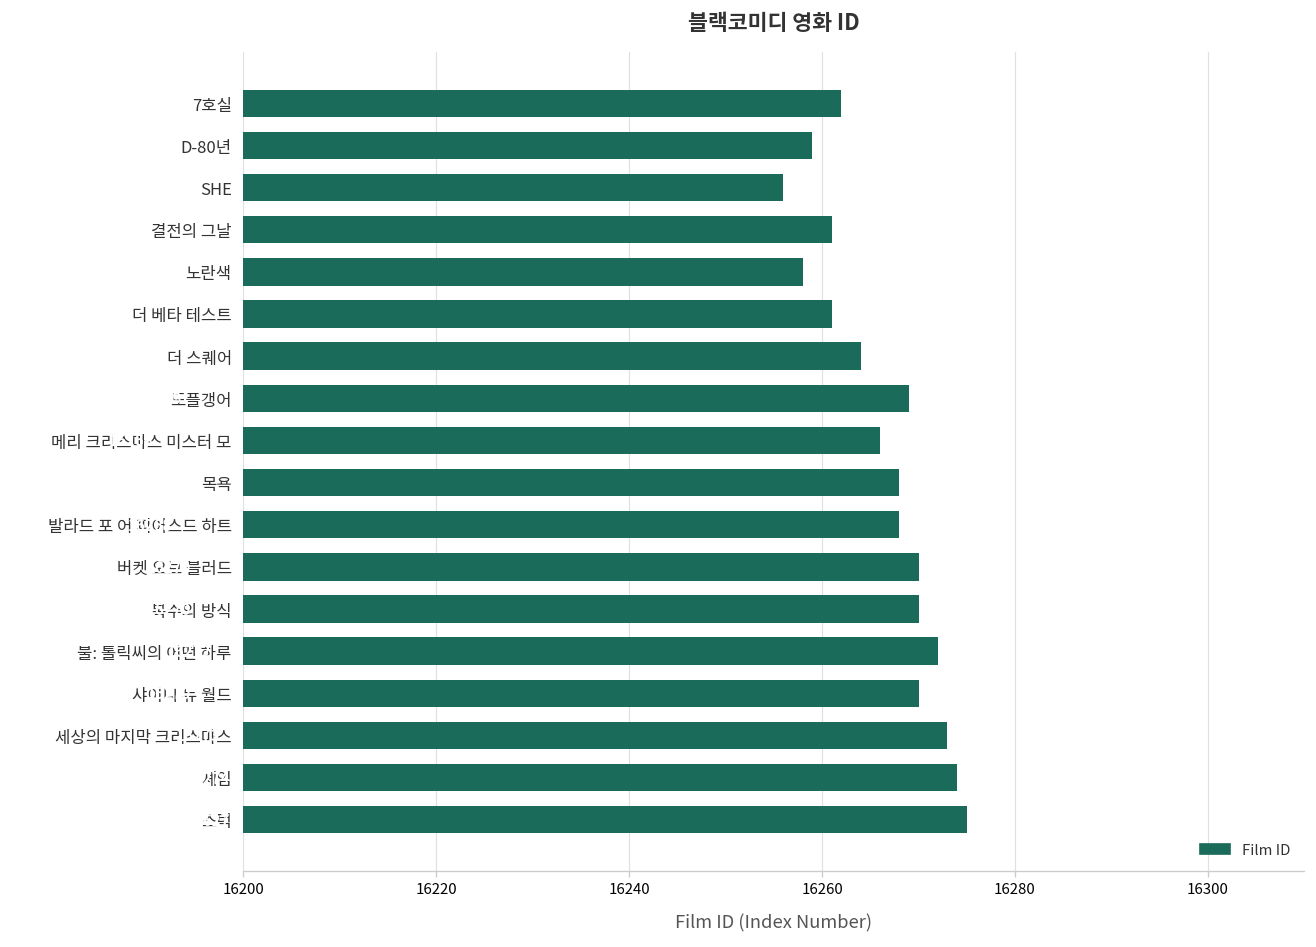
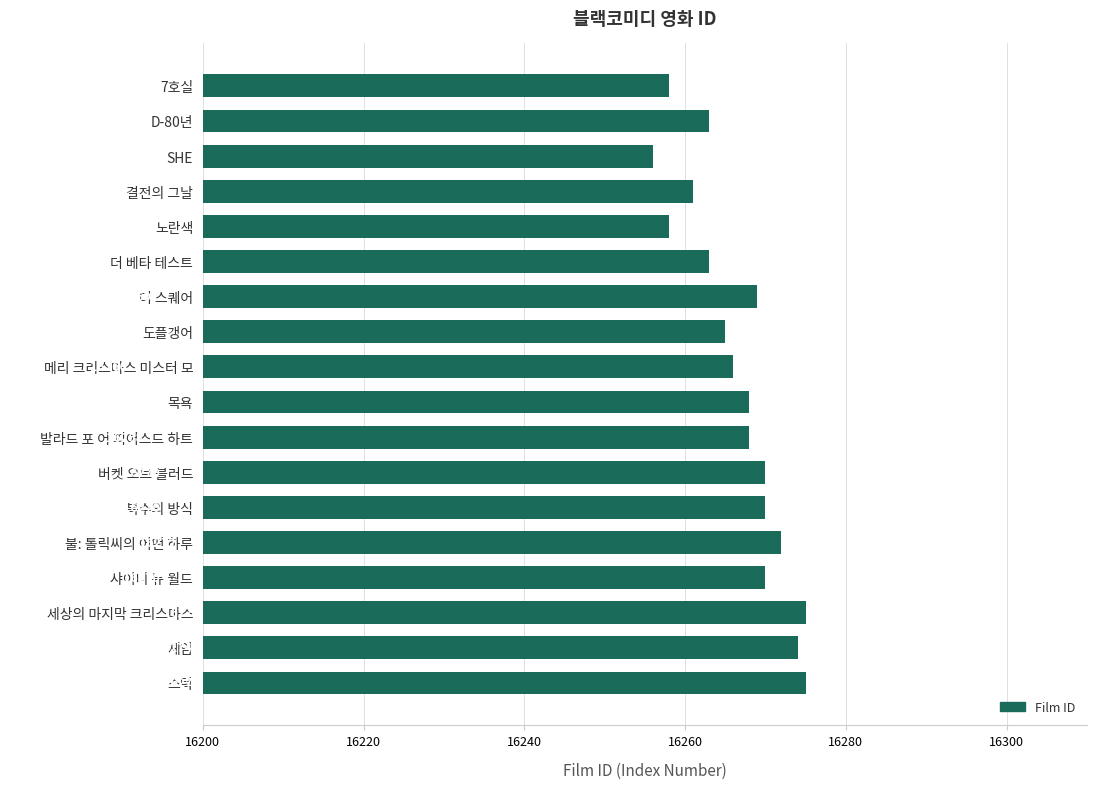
  {
-   "7호실": 16262,
-   "D-80년": 16259,
+   "7호실": 16258,
+   "D-80년": 16263,
    "SHE": 16256,
    "결전의 그날": 16261,
    "노란색": 16258,
-   "더 베타 테스트": 16261,
-   "더 스퀘어": 16264,
-   "도플갱어": 16269,
+   "더 베타 테스트": 16263,
+   "더 스퀘어": 16269,
+   "도플갱어": 16265,
    "메리 크리스마스 미스터 모": 16266,
    "목욕": 16268,
    "발라드 포 어 피어스드 하트": 16268,
    "버켓 오브 블러드": 16270,
    "복수의 방식": 16270,
    "불: 톨릭씨의 어떤 하루": 16272,
    "샤이니 뉴 월드": 16270,
-   "세상의 마지막 크리스마스": 16273,
+   "세상의 마지막 크리스마스": 16275,
    "셰임": 16274,
    "스턱": 16275
  }
